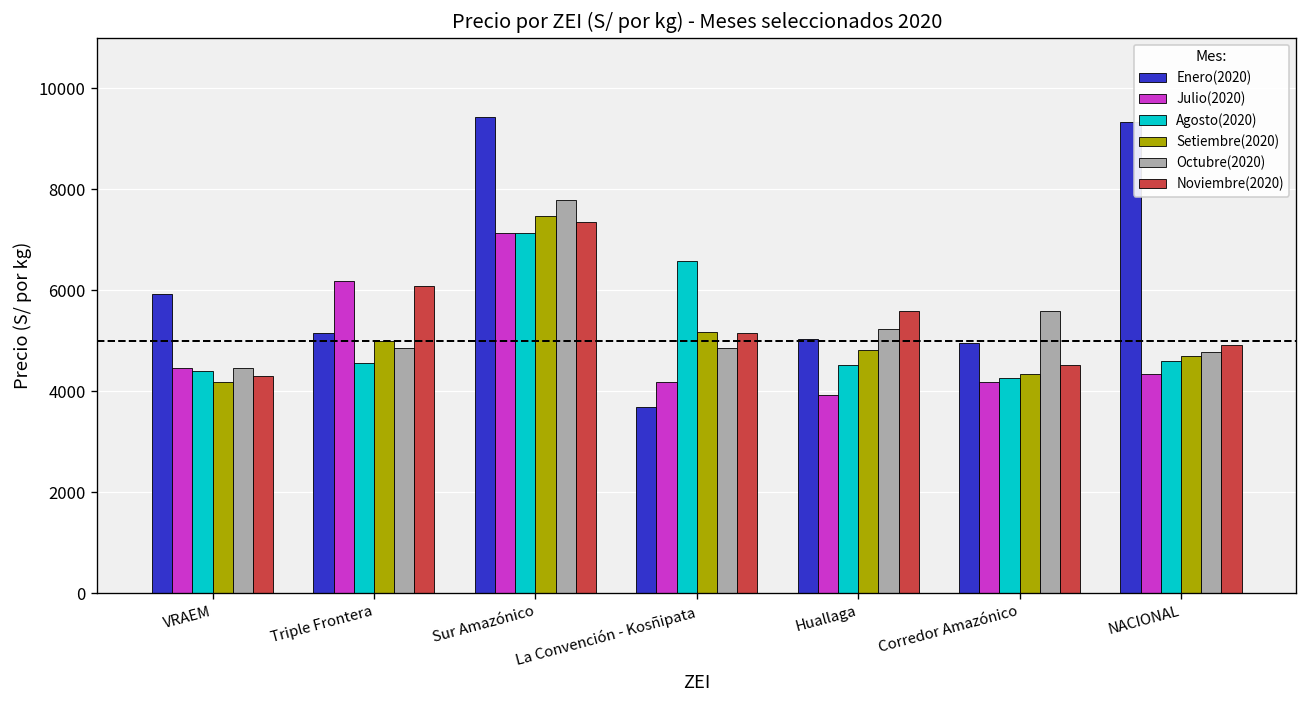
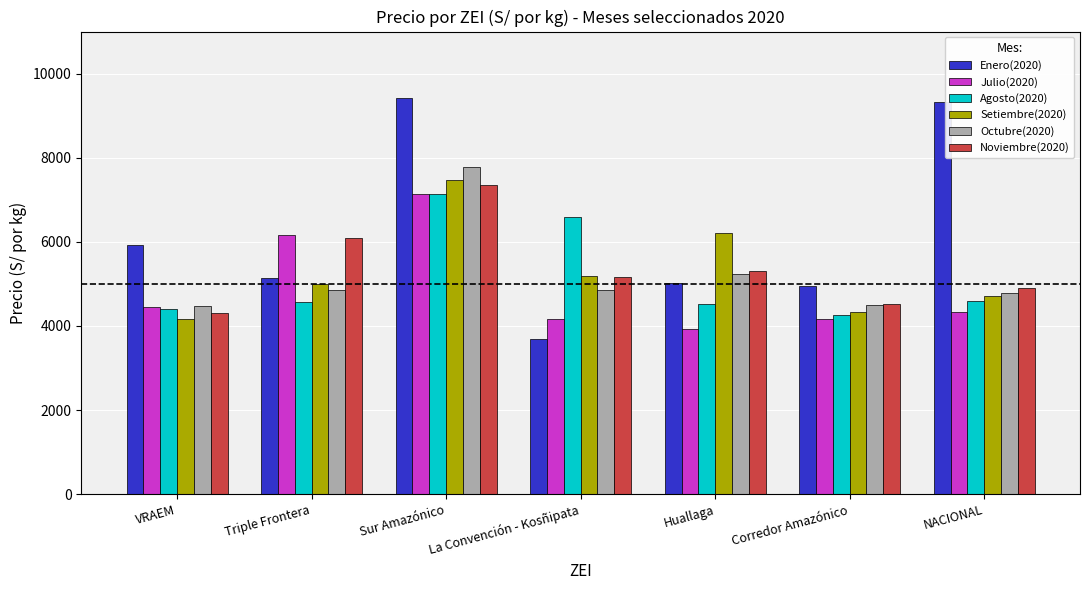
  {
    "Enero(2020)": {
      "VRAEM": 5900,
      "Triple Frontera": 5100,
      "Sur Amazónico": 9400,
      "La Convención - Kosñipata": 3700,
      "Huallaga": 5000,
      "Corredor Amazónico": 5000,
      "NACIONAL": 9300
    },
    "Julio(2020)": {
      "VRAEM": 4500,
      "Triple Frontera": 6200,
      "Sur Amazónico": 7100,
      "La Convención - Kosñipata": 4200,
      "Huallaga": 3900,
      "Corredor Amazónico": 4200,
      "NACIONAL": 4300
    },
    "Agosto(2020)": {
      "VRAEM": 4400,
      "Triple Frontera": 4600,
      "Sur Amazónico": 7100,
      "La Convención - Kosñipata": 6600,
      "Huallaga": 4500,
      "Corredor Amazónico": 4300,
      "NACIONAL": 4600
    },
    "Setiembre(2020)": {
      "VRAEM": 4200,
      "Triple Frontera": 5000,
      "Sur Amazónico": 7500,
      "La Convención - Kosñipata": 5200,
-     "Huallaga": 4800,
+     "Huallaga": 6200,
      "Corredor Amazónico": 4300,
      "NACIONAL": 4700
    },
    "Octubre(2020)": {
      "VRAEM": 4500,
      "Triple Frontera": 4900,
      "Sur Amazónico": 7800,
      "La Convención - Kosñipata": 4900,
      "Huallaga": 5200,
-     "Corredor Amazónico": 5600,
+     "Corredor Amazónico": 4500,
      "NACIONAL": 4800
    },
    "Noviembre(2020)": {
      "VRAEM": 4300,
      "Triple Frontera": 6100,
      "Sur Amazónico": 7400,
      "La Convención - Kosñipata": 5200,
-     "Huallaga": 5600,
+     "Huallaga": 5300,
      "Corredor Amazónico": 4500,
      "NACIONAL": 4900
    }
  }
